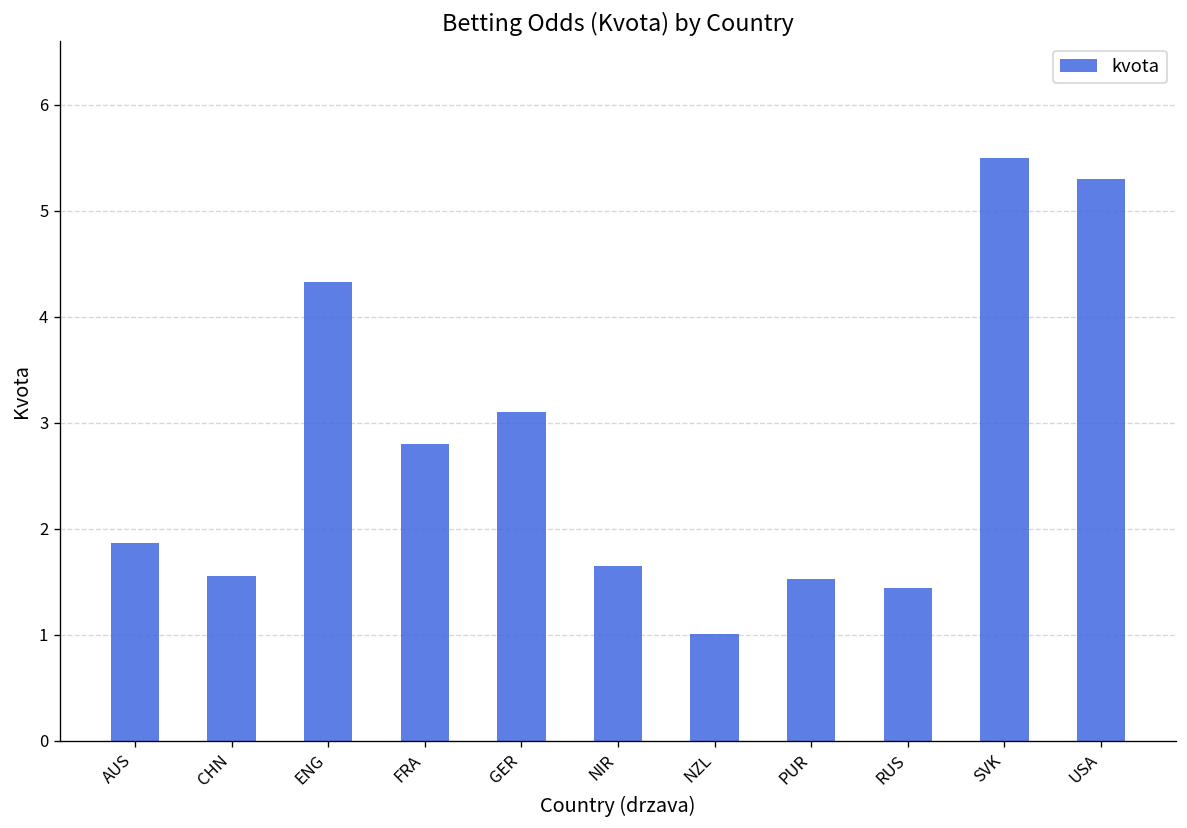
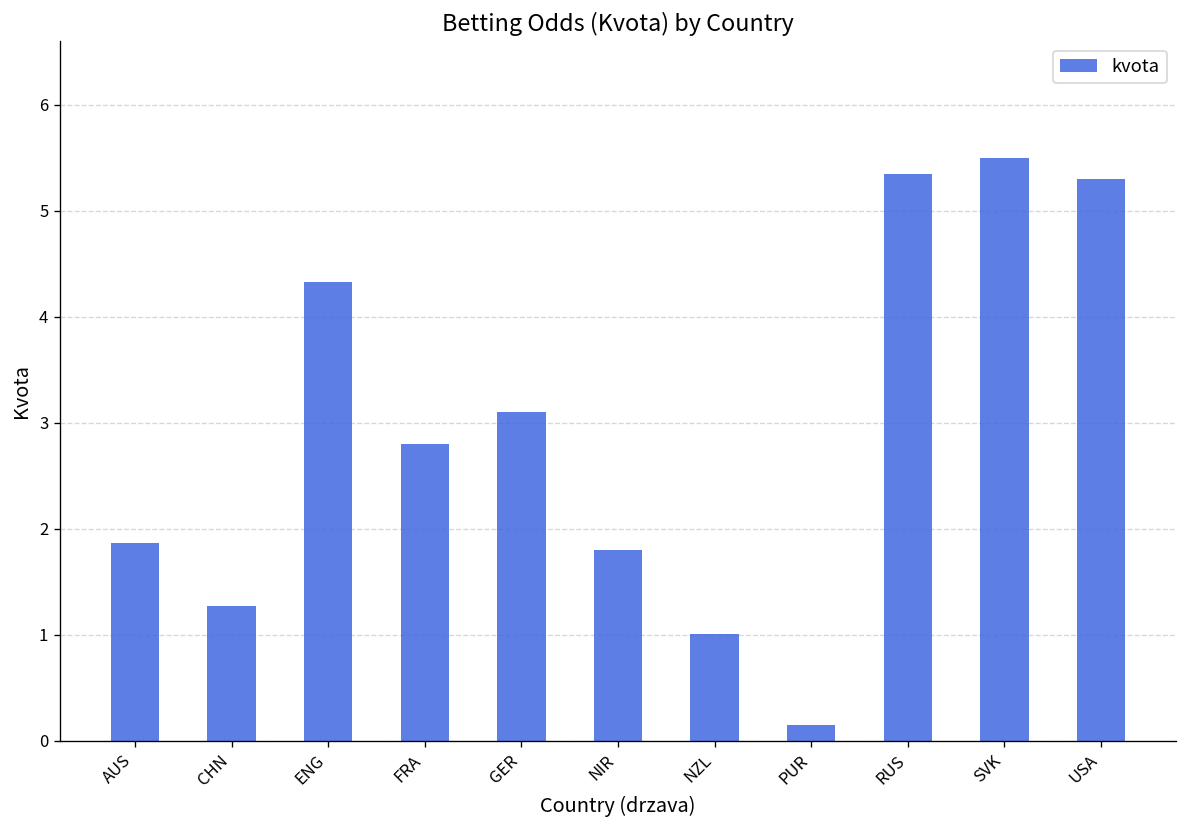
  {
    "AUS": 1.9,
-   "CHN": 1.6,
+   "CHN": 1.3,
    "ENG": 4.3,
    "FRA": 2.8,
    "GER": 3.1,
-   "NIR": 1.7,
+   "NIR": 1.8,
    "NZL": 1.0,
-   "PUR": 1.5,
-   "RUS": 1.4,
+   "PUR": 0.2,
+   "RUS": 5.4,
    "SVK": 5.5,
    "USA": 5.3
  }
